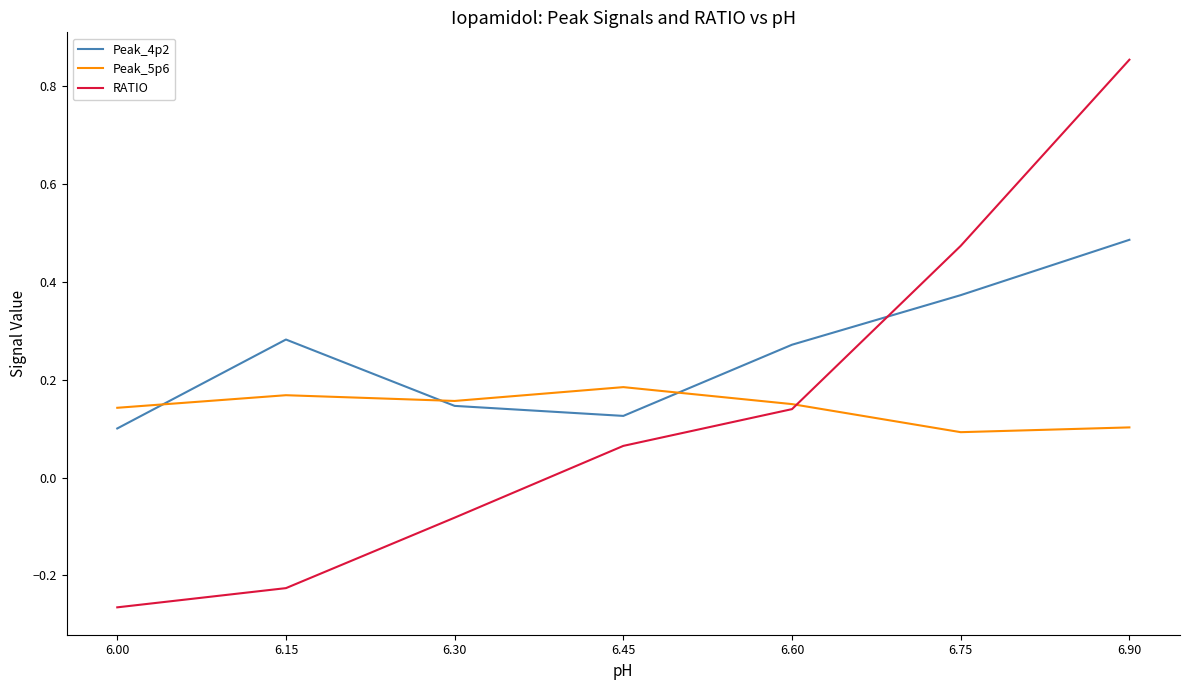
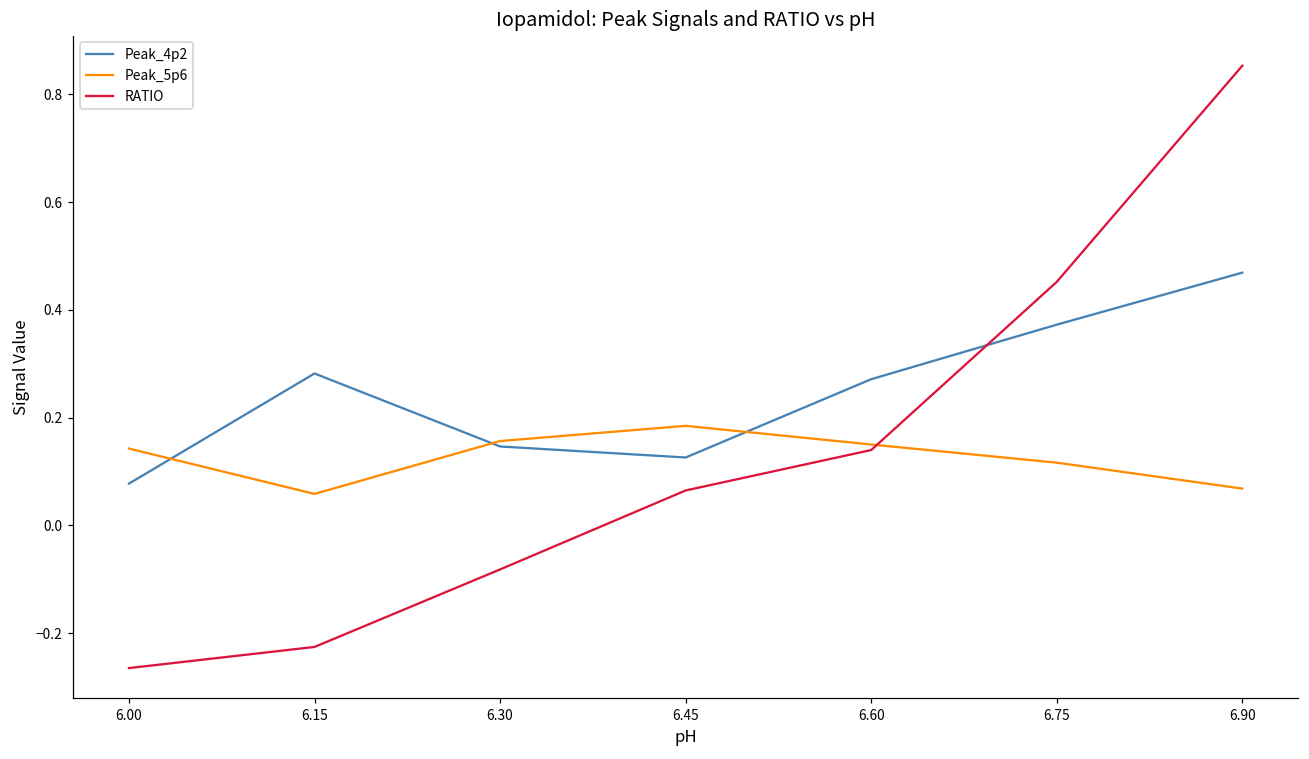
  {
    "Peak_4p2": {
-     "6.00": 0.10,
+     "6.00": 0.08,
      "6.15": 0.28,
      "6.30": 0.15,
      "6.45": 0.13,
      "6.60": 0.27,
      "6.75": 0.37,
-     "6.90": 0.49
+     "6.90": 0.47
    },
    "Peak_5p6": {
      "6.00": 0.14,
-     "6.15": 0.17,
+     "6.15": 0.06,
      "6.30": 0.16,
      "6.45": 0.18,
      "6.60": 0.15,
-     "6.75": 0.09,
-     "6.90": 0.10
+     "6.75": 0.12,
+     "6.90": 0.07
    },
    "RATIO": {
      "6.00": -0.27,
      "6.15": -0.23,
      "6.30": -0.08,
      "6.45": 0.06,
      "6.60": 0.14,
-     "6.75": 0.47,
+     "6.75": 0.45,
      "6.90": 0.85
    }
  }
